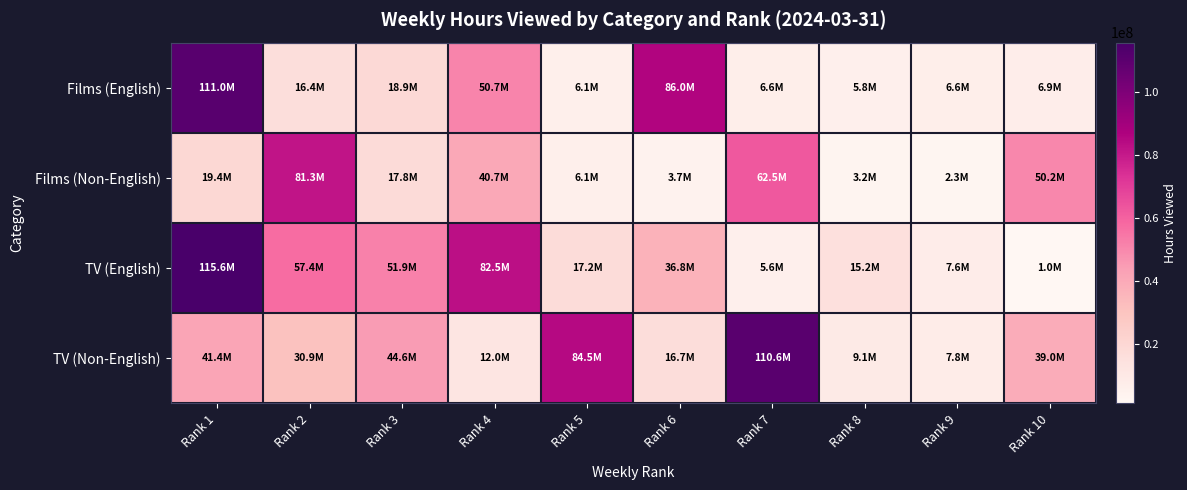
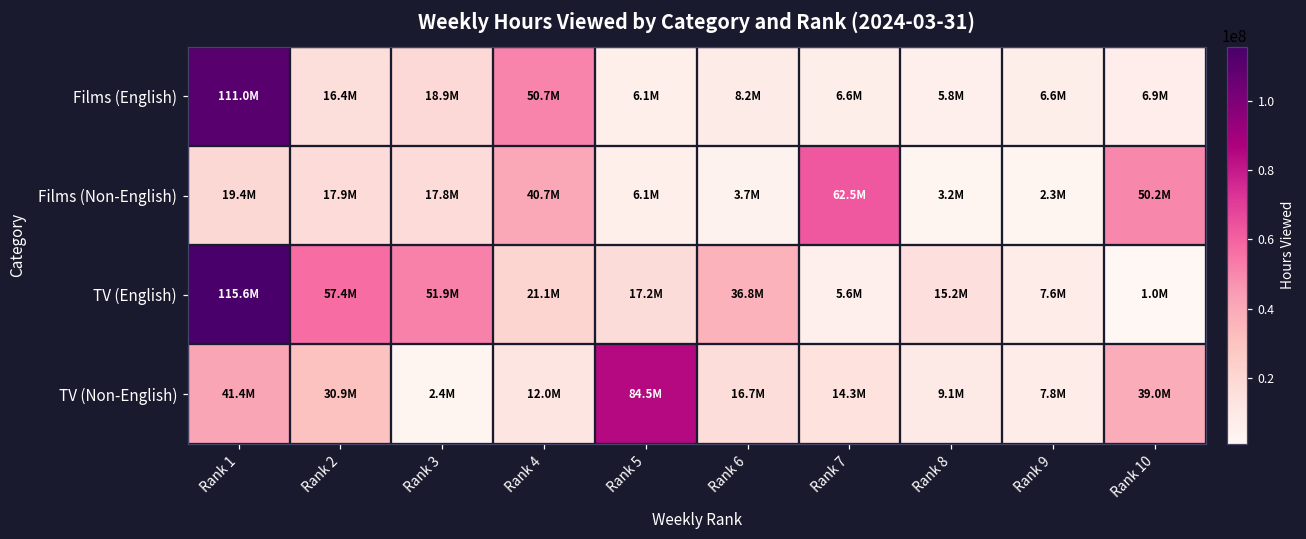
  {
    "Films (English)": {
      "Rank 1": "111.0M",
      "Rank 2": "16.4M",
      "Rank 3": "18.9M",
      "Rank 4": "50.7M",
      "Rank 5": "6.1M",
-     "Rank 6": "86.0M",
+     "Rank 6": "8.2M",
      "Rank 7": "6.6M",
      "Rank 8": "5.8M",
      "Rank 9": "6.6M",
      "Rank 10": "6.9M"
    },
    "Films (Non-English)": {
      "Rank 1": "19.4M",
-     "Rank 2": "81.3M",
+     "Rank 2": "17.9M",
      "Rank 3": "17.8M",
      "Rank 4": "40.7M",
      "Rank 5": "6.1M",
      "Rank 6": "3.7M",
      "Rank 7": "62.5M",
      "Rank 8": "3.2M",
      "Rank 9": "2.3M",
      "Rank 10": "50.2M"
    },
    "TV (English)": {
      "Rank 1": "115.6M",
      "Rank 2": "57.4M",
      "Rank 3": "51.9M",
-     "Rank 4": "82.5M",
+     "Rank 4": "21.1M",
      "Rank 5": "17.2M",
      "Rank 6": "36.8M",
      "Rank 7": "5.6M",
      "Rank 8": "15.2M",
      "Rank 9": "7.6M",
      "Rank 10": "1.0M"
    },
    "TV (Non-English)": {
      "Rank 1": "41.4M",
      "Rank 2": "30.9M",
-     "Rank 3": "44.6M",
+     "Rank 3": "2.4M",
      "Rank 4": "12.0M",
      "Rank 5": "84.5M",
      "Rank 6": "16.7M",
-     "Rank 7": "110.6M",
+     "Rank 7": "14.3M",
      "Rank 8": "9.1M",
      "Rank 9": "7.8M",
      "Rank 10": "39.0M"
    }
  }
